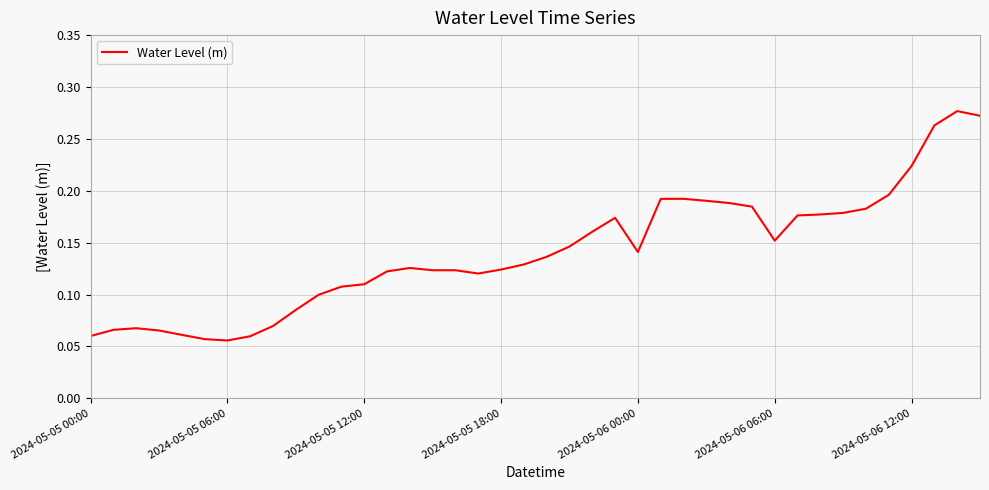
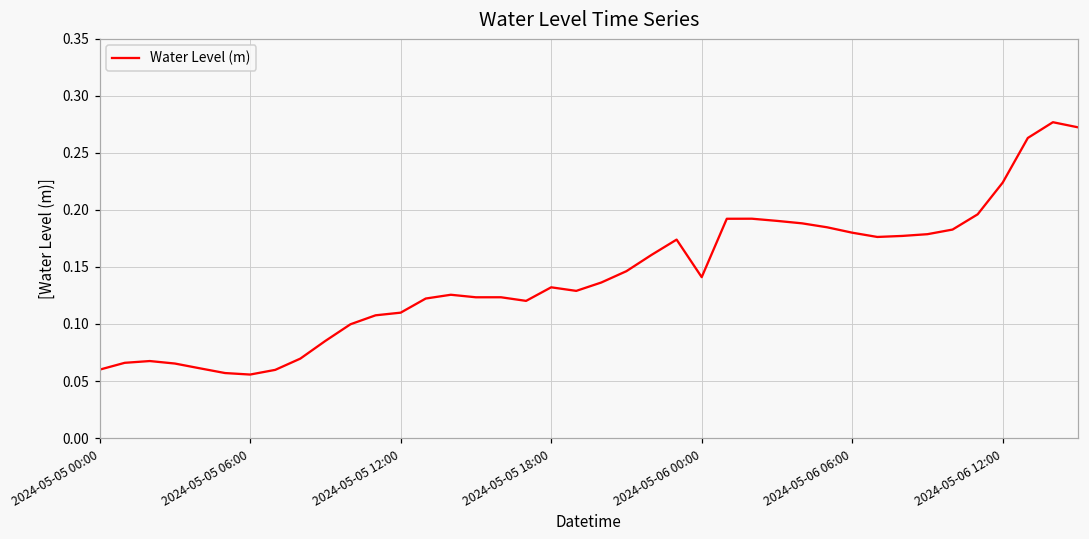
  {
    "2024-05-05 00:00": 0.060,
    "2024-05-05 06:00": 0.056,
    "2024-05-05 12:00": 0.110,
-   "2024-05-05 18:00": 0.124,
+   "2024-05-05 18:00": 0.132,
    "2024-05-06 00:00": 0.141,
-   "2024-05-06 06:00": 0.152,
+   "2024-05-06 06:00": 0.180,
    "2024-05-06 12:00": 0.224
  }
